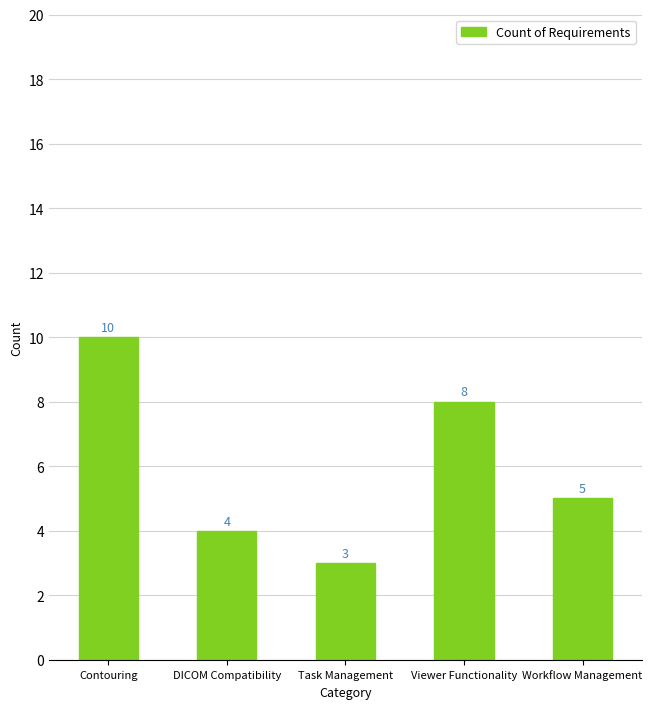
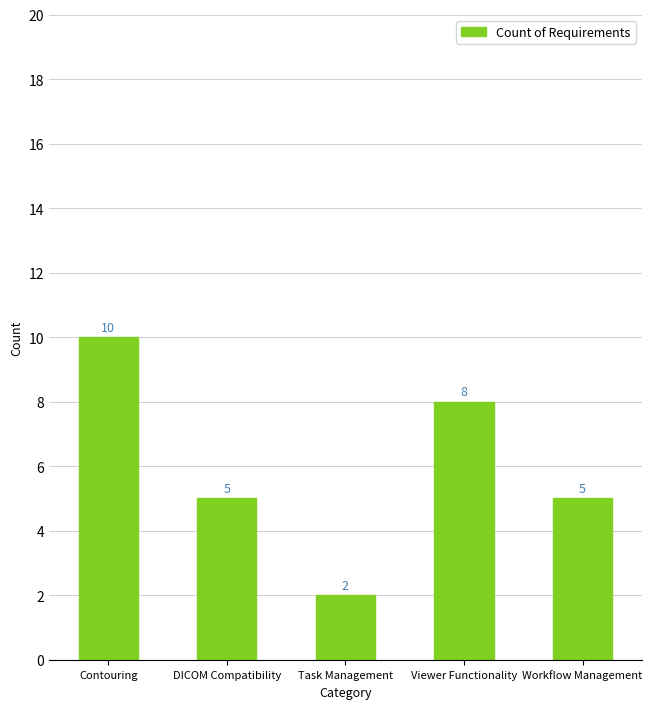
  {
    "Contouring": 10,
-   "DICOM Compatibility": 4,
-   "Task Management": 3,
+   "DICOM Compatibility": 5,
+   "Task Management": 2,
    "Viewer Functionality": 8,
    "Workflow Management": 5
  }
